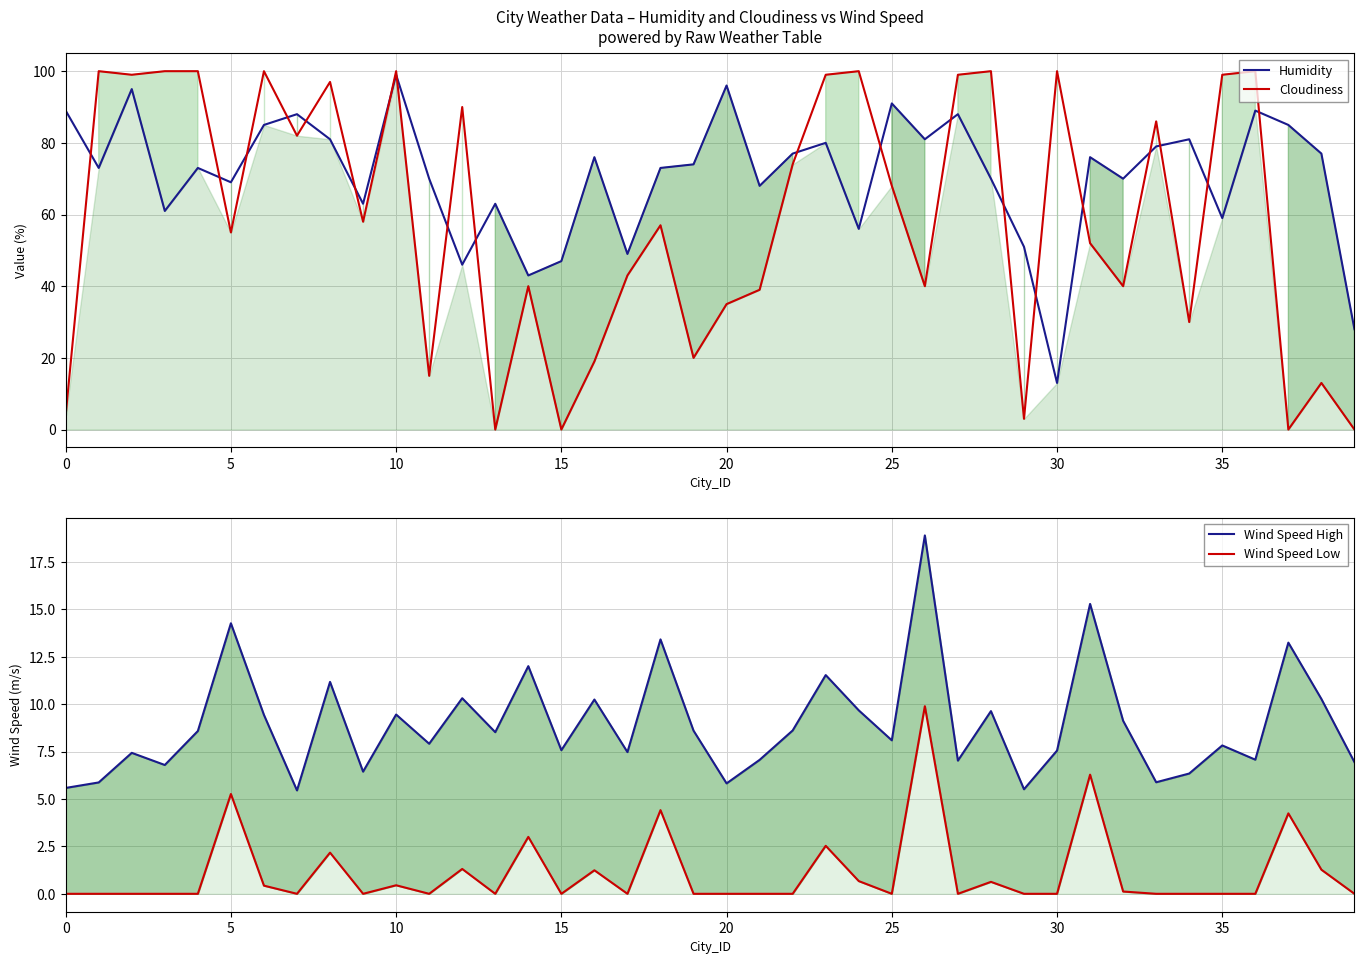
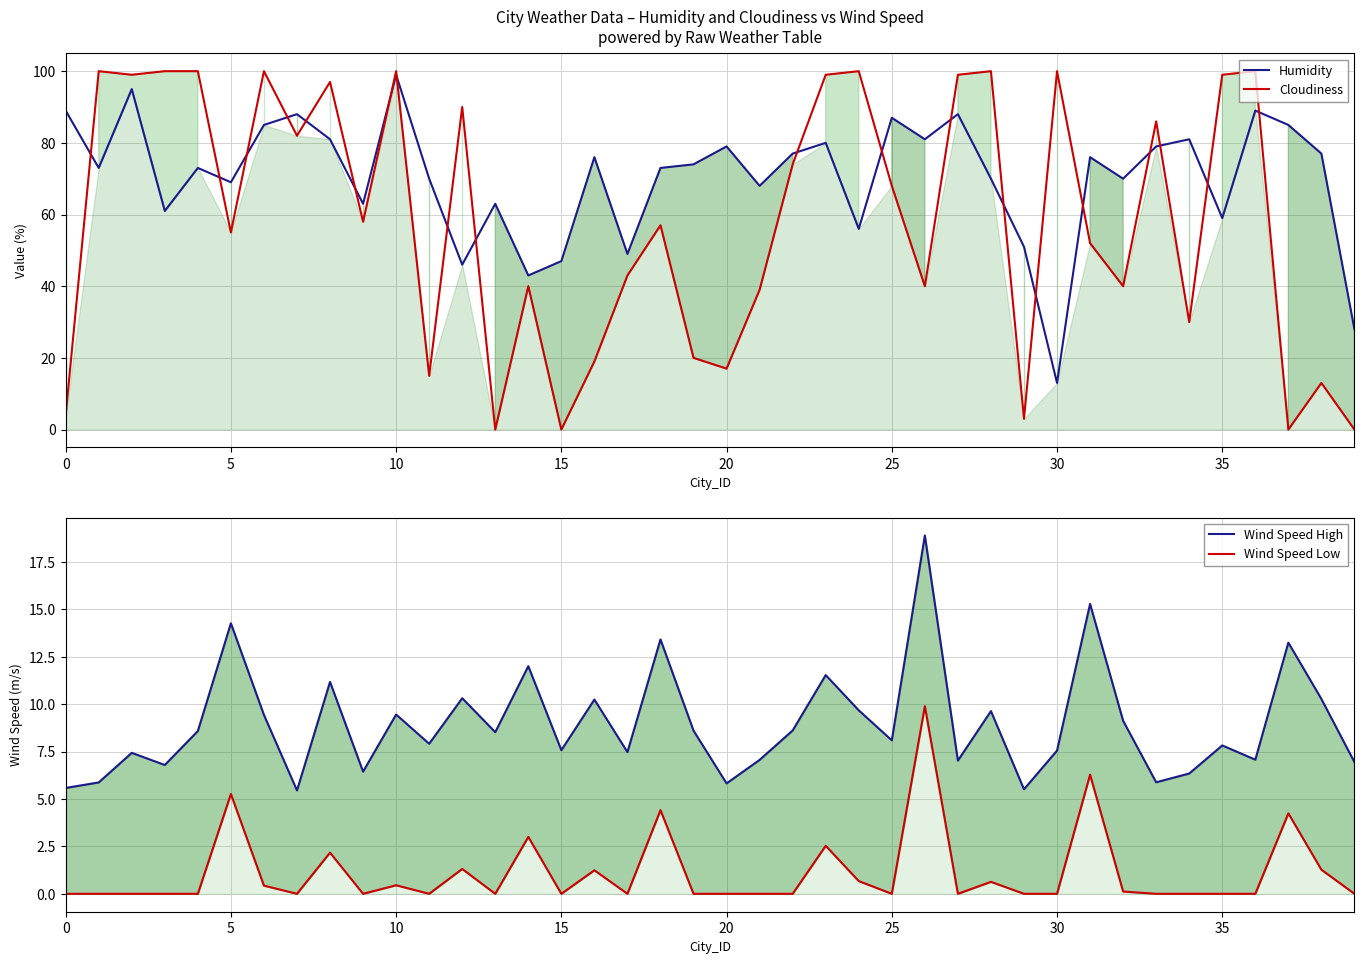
  {
    "City Weather Data – Humidity and Cloudiness vs Wind Speed powered by Raw Weather Table": {
      "Humidity": {
        "0": 89,
        "5": 69,
        "15": 47,
-       "20": 96,
-       "25": 91
+       "20": 79,
+       "25": 87
      },
      "Cloudiness": {
        "10": 100,
-       "20": 35,
+       "20": 17,
        "30": 100,
        "35": 99
      }
    }
  }
